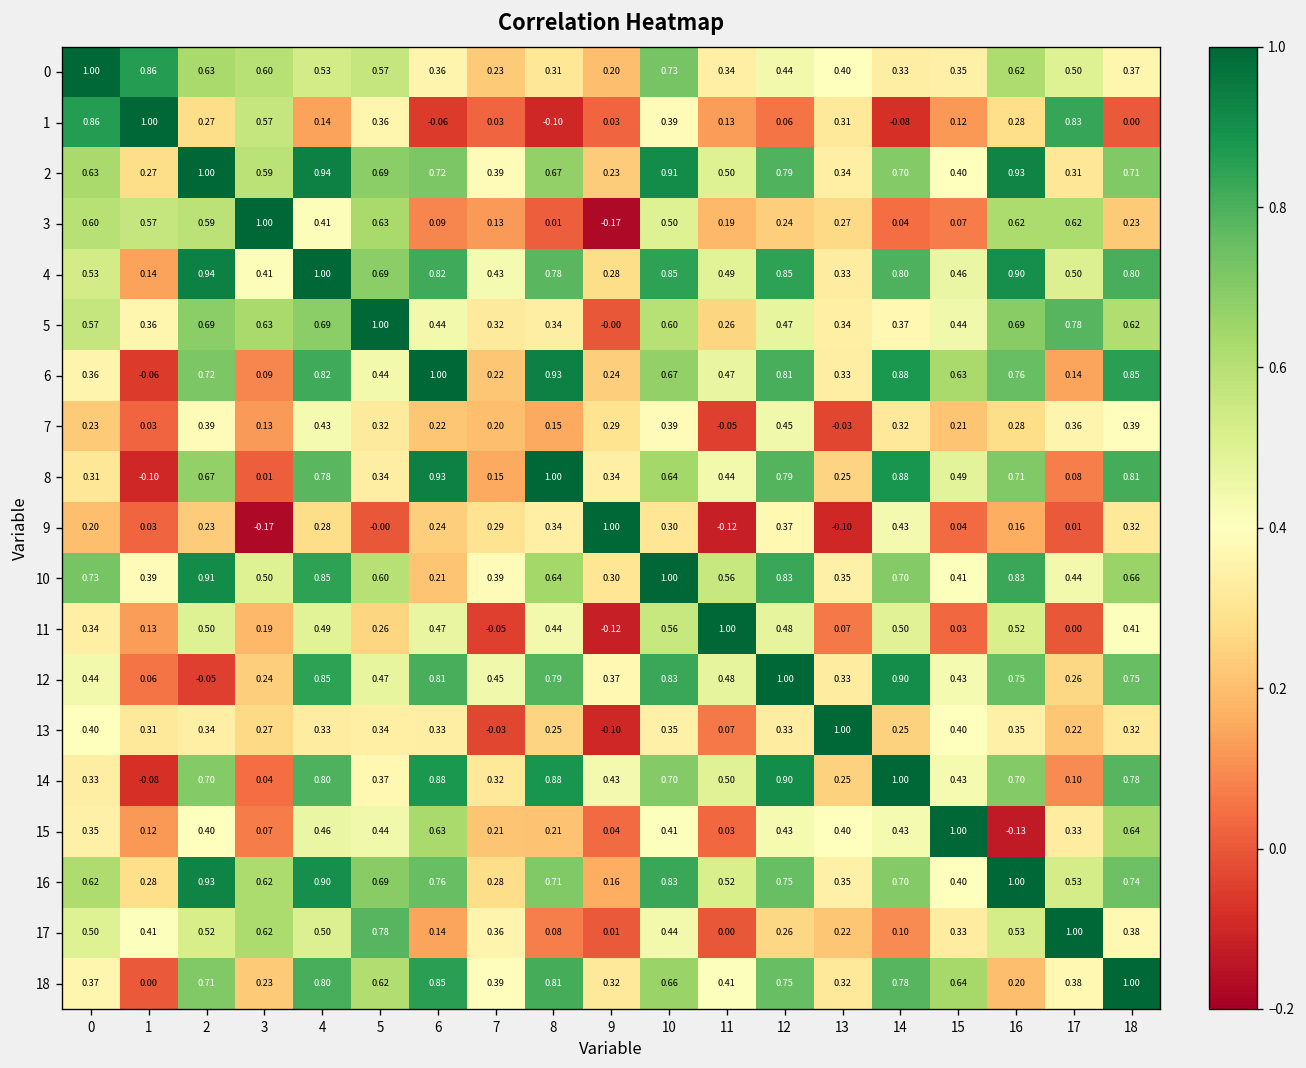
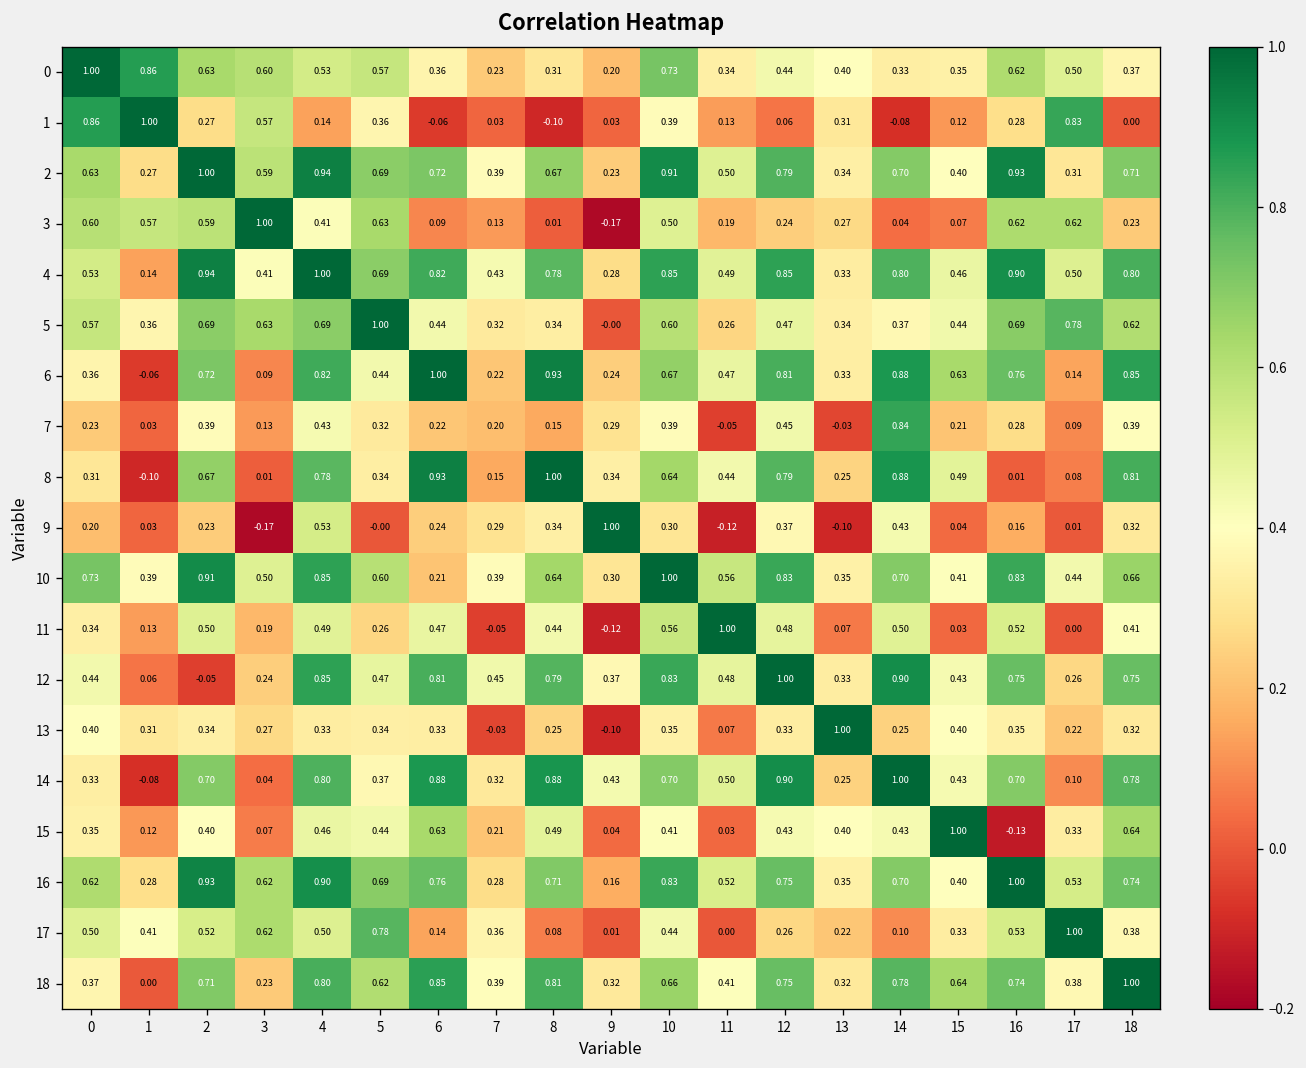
  {
    "7": {
      "0": 0.23,
      "1": 0.03,
      "2": 0.39,
      "3": 0.13,
      "4": 0.43,
      "5": 0.32,
      "6": 0.22,
      "7": 0.20,
      "8": 0.15,
      "9": 0.29,
      "10": 0.39,
      "11": -0.05,
      "12": 0.45,
      "13": -0.03,
-     "14": 0.32,
+     "14": 0.84,
      "15": 0.21,
      "16": 0.28,
-     "17": 0.36,
+     "17": 0.09,
      "18": 0.39
    },
    "8": {
      "0": 0.31,
      "1": -0.10,
      "2": 0.67,
      "3": 0.01,
      "4": 0.78,
      "5": 0.34,
      "6": 0.93,
      "7": 0.15,
      "8": 1.00,
      "9": 0.34,
      "10": 0.64,
      "11": 0.44,
      "12": 0.79,
      "13": 0.25,
      "14": 0.88,
      "15": 0.49,
-     "16": 0.71,
+     "16": 0.01,
      "17": 0.08,
      "18": 0.81
    },
    "9": {
      "0": 0.20,
      "1": 0.03,
      "2": 0.23,
      "3": -0.17,
-     "4": 0.28,
+     "4": 0.53,
      "5": -0.00,
      "6": 0.24,
      "7": 0.29,
      "8": 0.34,
      "9": 1.00,
      "10": 0.30,
      "11": -0.12,
      "12": 0.37,
      "13": -0.10,
      "14": 0.43,
      "15": 0.04,
      "16": 0.16,
      "17": 0.01,
      "18": 0.32
    },
    "15": {
      "0": 0.35,
      "1": 0.12,
      "2": 0.40,
      "3": 0.07,
      "4": 0.46,
      "5": 0.44,
      "6": 0.63,
      "7": 0.21,
-     "8": 0.21,
+     "8": 0.49,
      "9": 0.04,
      "10": 0.41,
      "11": 0.03,
      "12": 0.43,
      "13": 0.40,
      "14": 0.43,
      "15": 1.00,
      "16": -0.13,
      "17": 0.33,
      "18": 0.64
    },
    "18": {
      "0": 0.37,
      "1": 0.00,
      "2": 0.71,
      "3": 0.23,
      "4": 0.80,
      "5": 0.62,
      "6": 0.85,
      "7": 0.39,
      "8": 0.81,
      "9": 0.32,
      "10": 0.66,
      "11": 0.41,
      "12": 0.75,
      "13": 0.32,
      "14": 0.78,
      "15": 0.64,
-     "16": 0.20,
+     "16": 0.74,
      "17": 0.38,
      "18": 1.00
    }
  }
